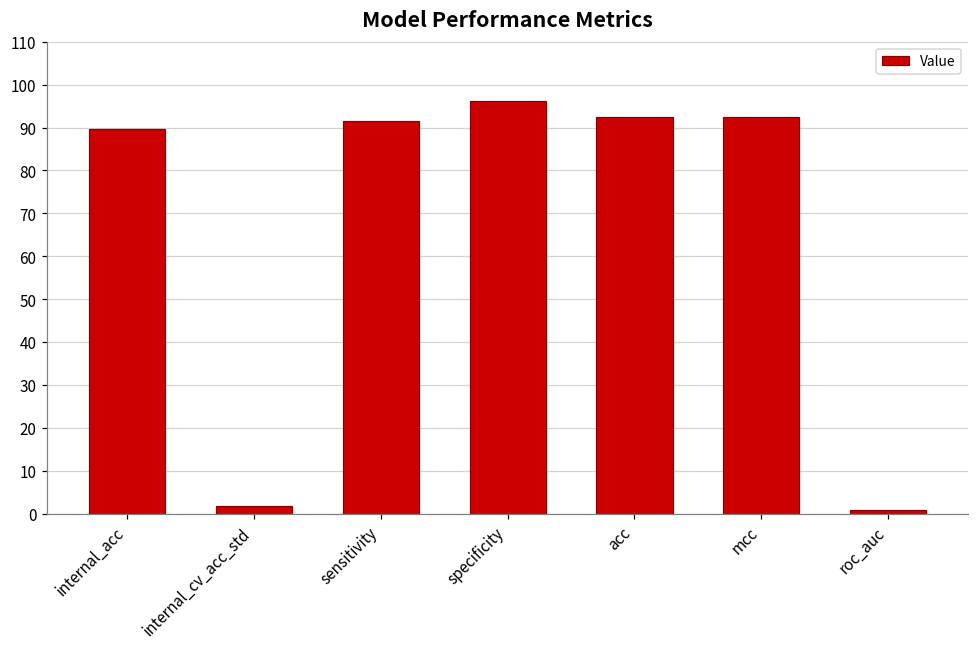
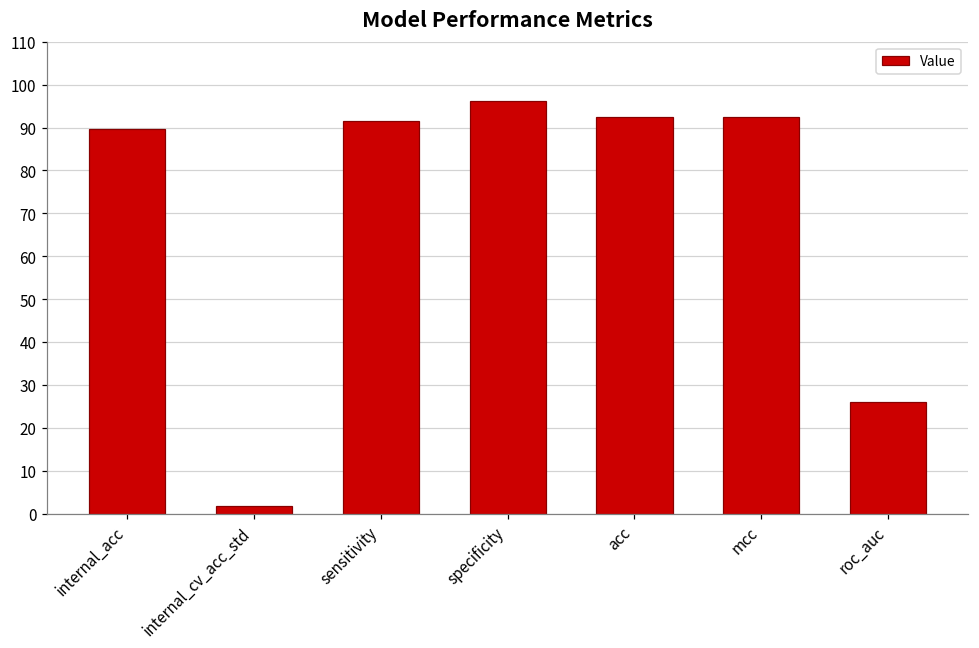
  {
    "internal_acc": 90,
    "internal_cv_acc_std": 2,
    "sensitivity": 92,
    "specificity": 96,
    "acc": 93,
    "mcc": 92,
-   "roc_auc": 1
+   "roc_auc": 26
  }
